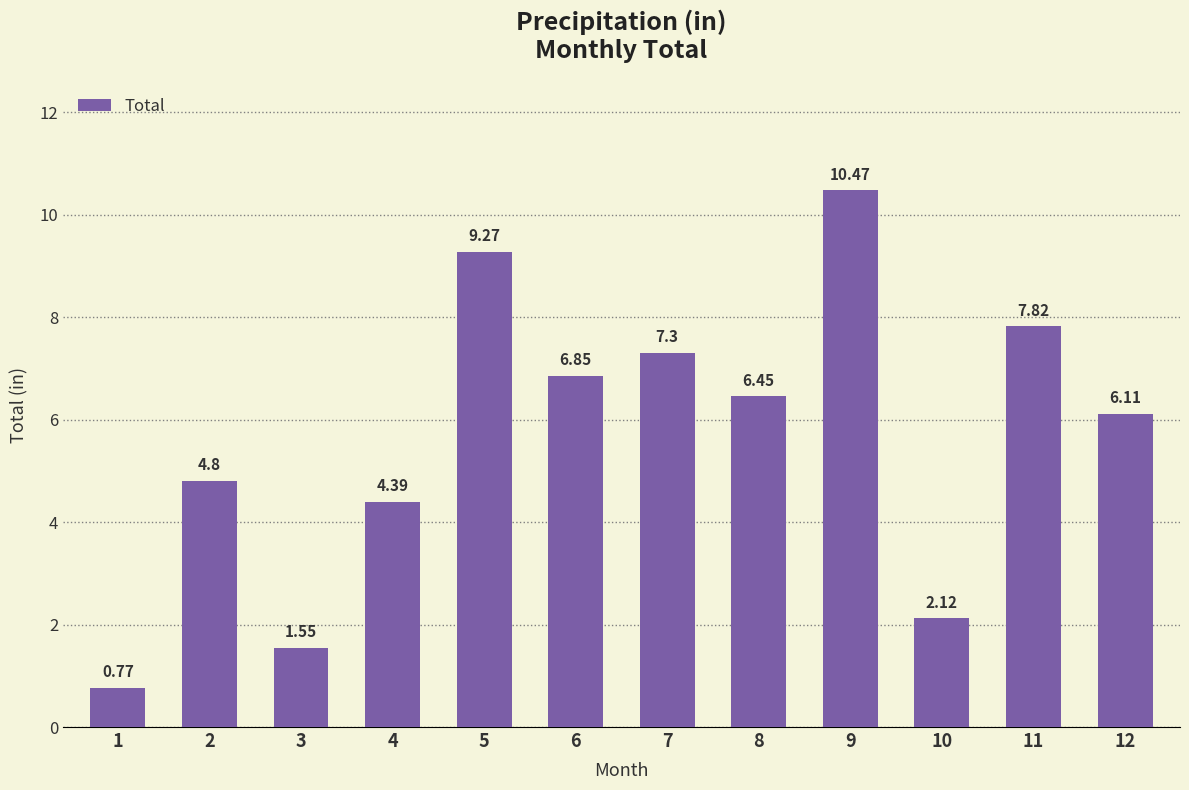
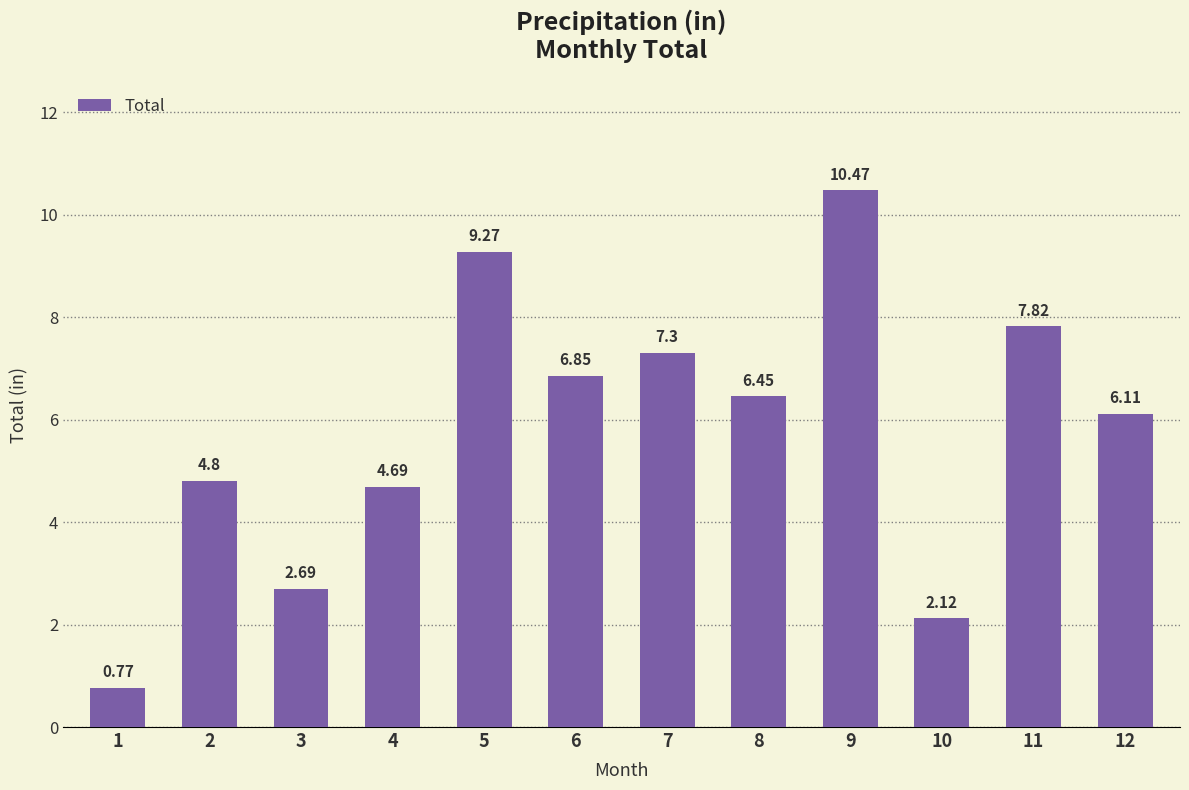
  {
    "1": 0.77,
    "2": 4.8,
-   "3": 1.55,
-   "4": 4.39,
+   "3": 2.69,
+   "4": 4.69,
    "5": 9.27,
    "6": 6.85,
    "7": 7.3,
    "8": 6.45,
    "9": 10.47,
    "10": 2.12,
    "11": 7.82,
    "12": 6.11
  }
